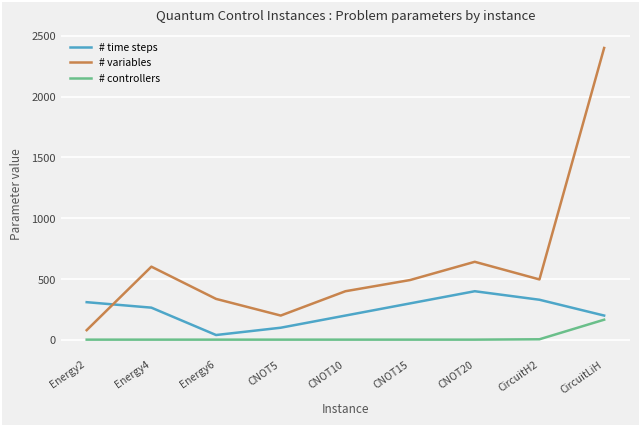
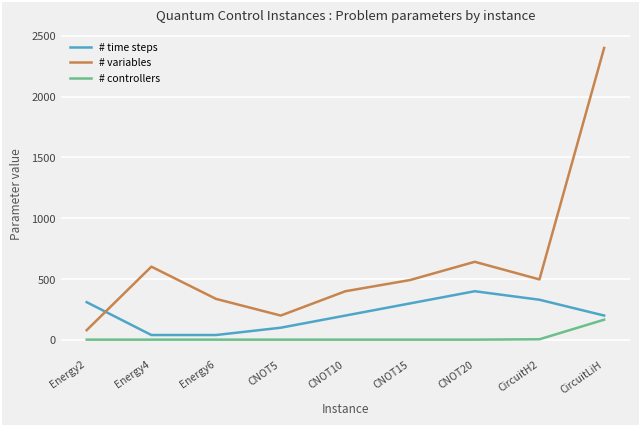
  {
    "# time steps": {
      "Energy2": 310,
-     "Energy4": 270,
+     "Energy4": 40,
      "Energy6": 40,
      "CNOT5": 100,
      "CNOT10": 200,
      "CNOT15": 300,
      "CNOT20": 400,
      "CircuitH2": 330,
      "CircuitLiH": 200
    },
    "# variables": {
      "Energy2": 80,
      "Energy4": 600,
      "Energy6": 340,
      "CNOT5": 200,
      "CNOT10": 400,
      "CNOT15": 490,
      "CNOT20": 640,
      "CircuitH2": 500,
      "CircuitLiH": 2400
    },
    "# controllers": {
      "Energy2": 0,
      "Energy4": 0,
      "Energy6": 0,
      "CNOT5": 0,
      "CNOT10": 0,
      "CNOT15": 0,
      "CNOT20": 0,
      "CircuitH2": 10,
      "CircuitLiH": 170
    }
  }
